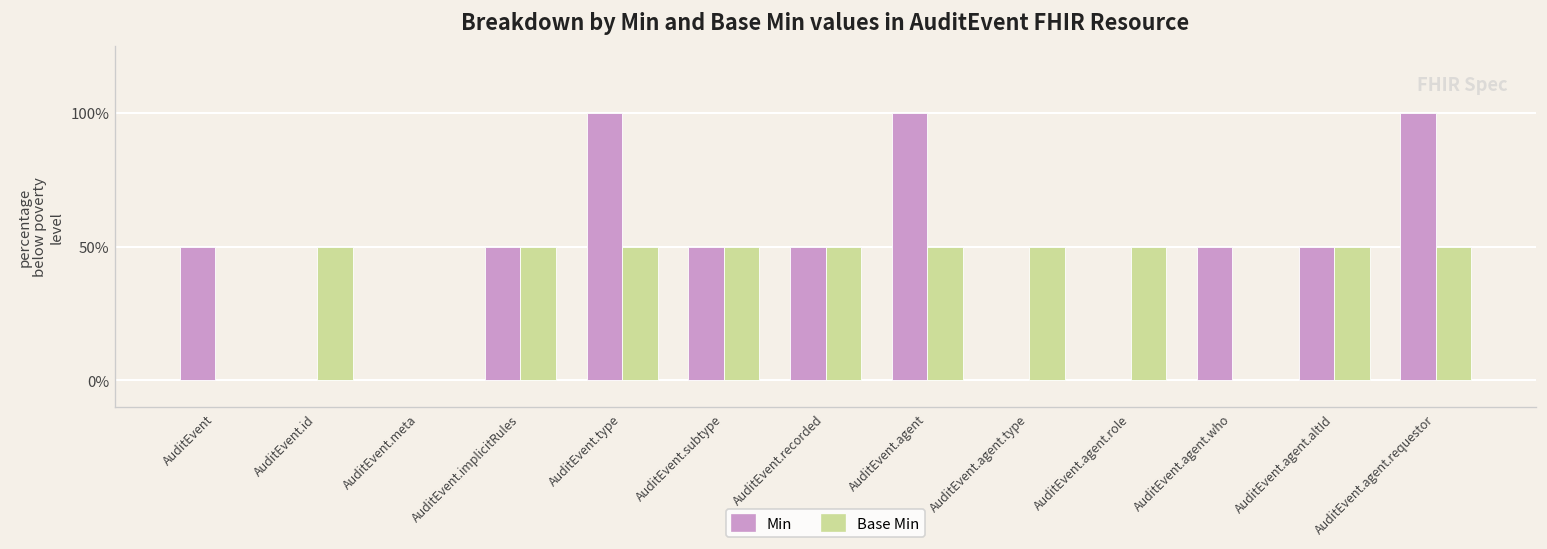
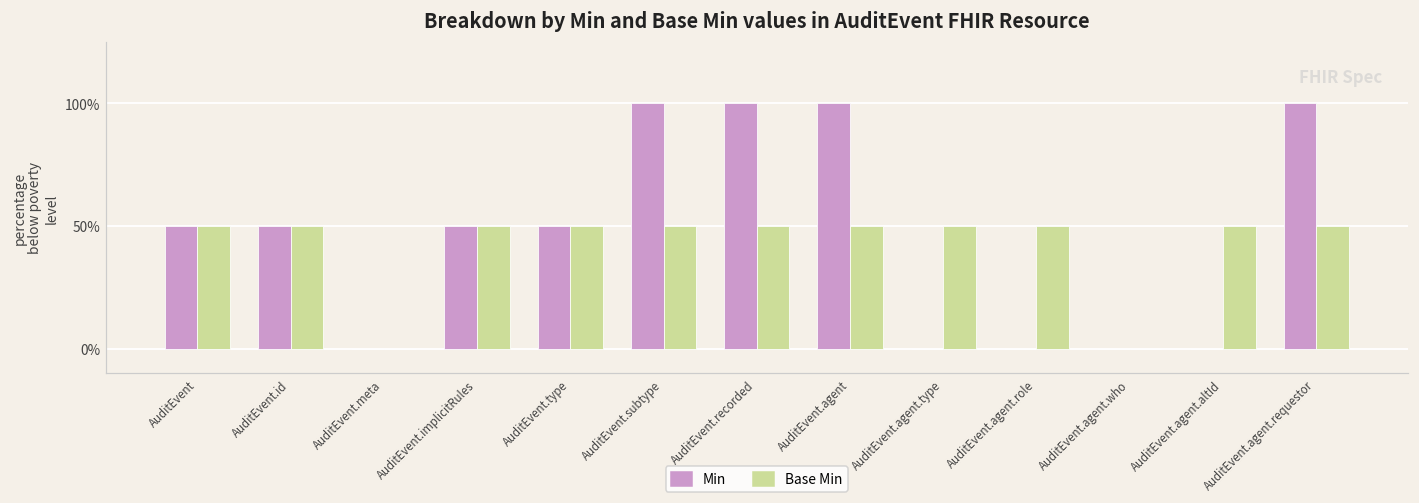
  {
    "Min": {
      "AuditEvent": "50%",
-     "AuditEvent.id": "0%",
+     "AuditEvent.id": "50%",
      "AuditEvent.meta": "0%",
      "AuditEvent.implicitRules": "50%",
-     "AuditEvent.type": "100%",
-     "AuditEvent.subtype": "50%",
-     "AuditEvent.recorded": "50%",
+     "AuditEvent.type": "50%",
+     "AuditEvent.subtype": "100%",
+     "AuditEvent.recorded": "100%",
      "AuditEvent.agent": "100%",
      "AuditEvent.agent.type": "0%",
      "AuditEvent.agent.role": "0%",
-     "AuditEvent.agent.who": "50%",
-     "AuditEvent.agent.altId": "50%",
+     "AuditEvent.agent.who": "0%",
+     "AuditEvent.agent.altId": "0%",
      "AuditEvent.agent.requestor": "100%"
    },
    "Base Min": {
-     "AuditEvent": "0%",
+     "AuditEvent": "50%",
      "AuditEvent.id": "50%",
      "AuditEvent.meta": "0%",
      "AuditEvent.implicitRules": "50%",
      "AuditEvent.type": "50%",
      "AuditEvent.subtype": "50%",
      "AuditEvent.recorded": "50%",
      "AuditEvent.agent": "50%",
      "AuditEvent.agent.type": "50%",
      "AuditEvent.agent.role": "50%",
      "AuditEvent.agent.who": "0%",
      "AuditEvent.agent.altId": "50%",
      "AuditEvent.agent.requestor": "50%"
    }
  }
